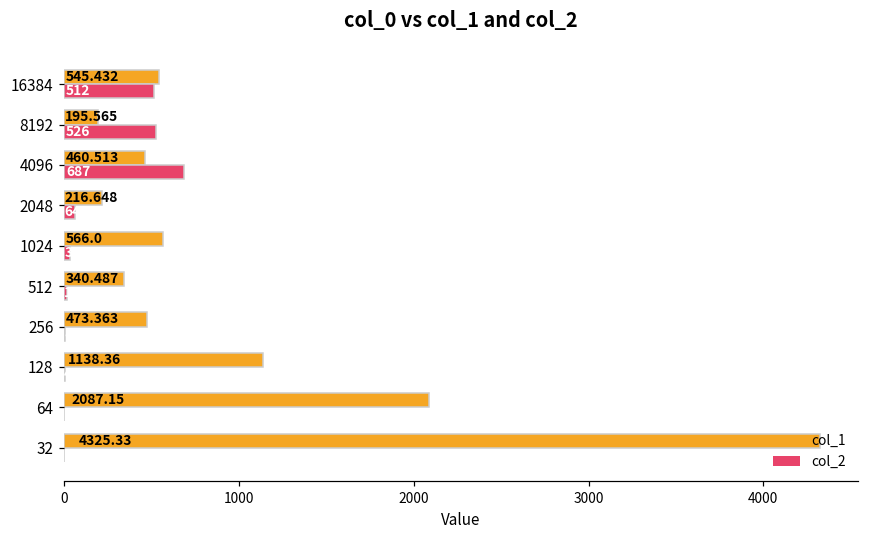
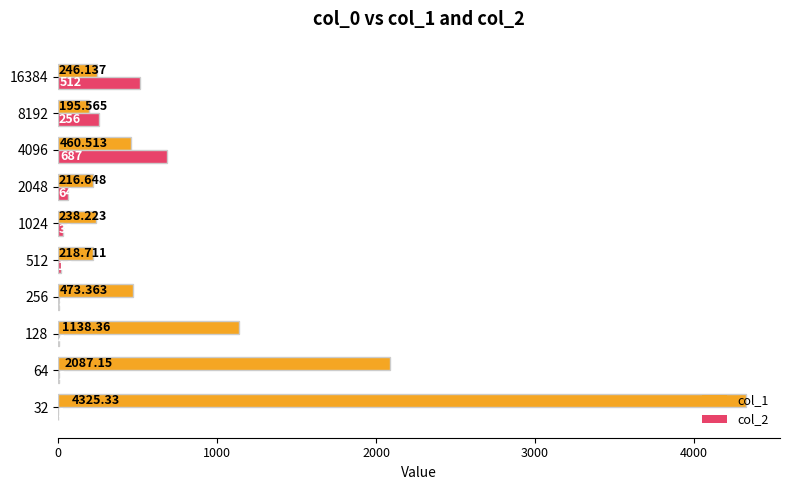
  {
    "col_1": {
-     "16384": 545.432,
+     "16384": 246.137,
      "8192": 195.565,
      "4096": 460.513,
      "2048": 216.648,
-     "1024": 566.0,
-     "512": 340.487,
+     "1024": 238.223,
+     "512": 218.711,
      "256": 473.363,
      "128": 1138.36,
      "64": 2087.15,
      "32": 4325.33
    },
    "col_2": {
      "16384": 512,
-     "8192": 526,
+     "8192": 256,
      "4096": 687,
      "2048": 64
    }
  }
